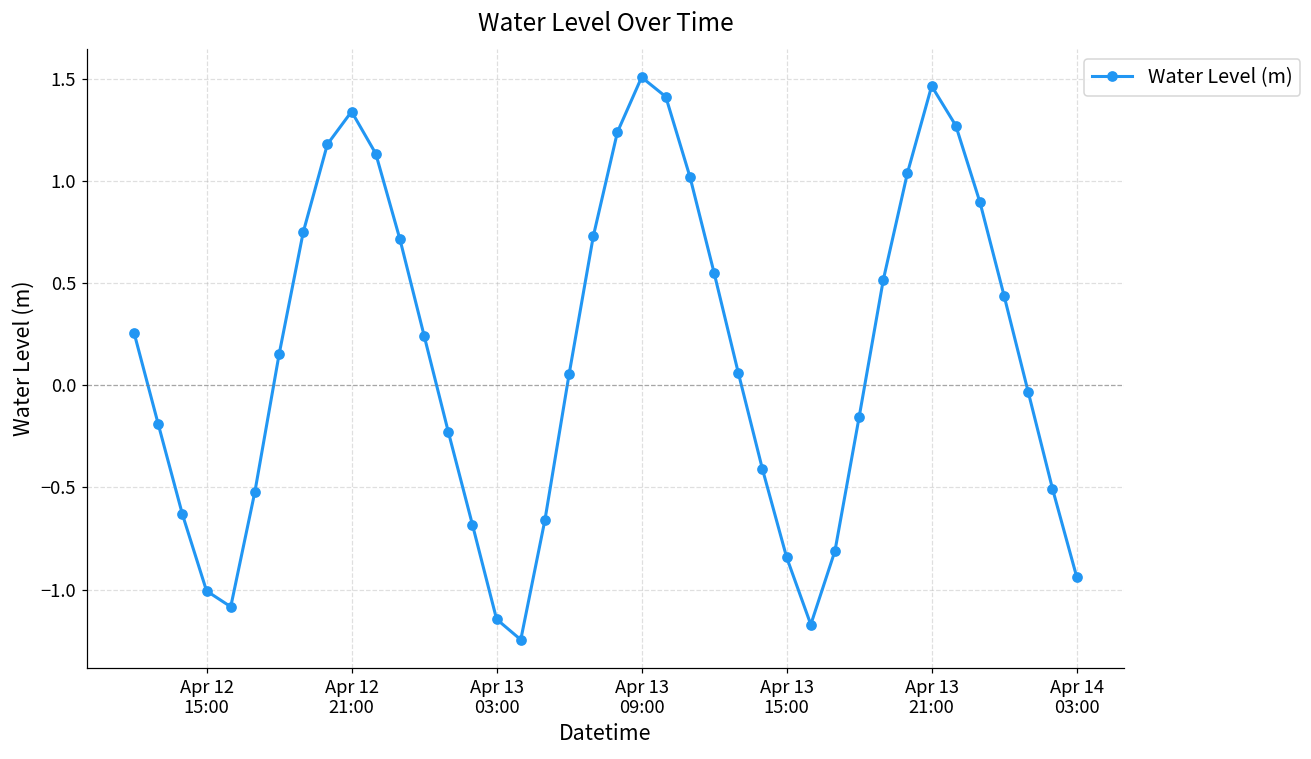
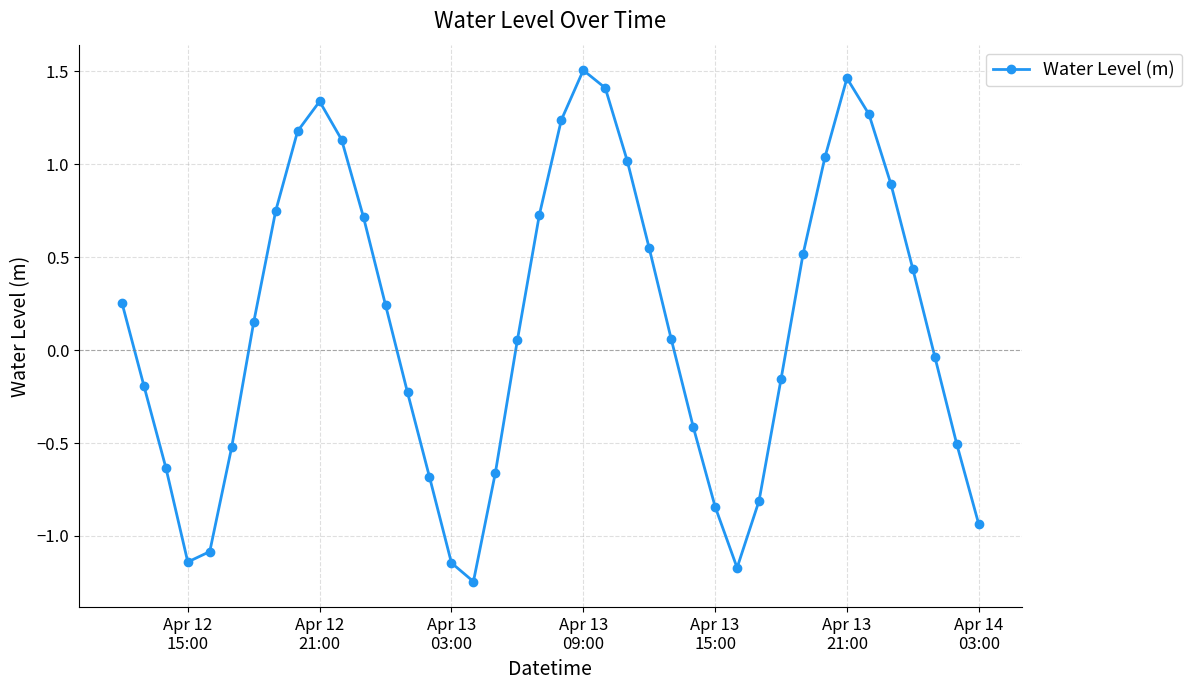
  {
-   "Apr 12 15:00": -1.01,
+   "Apr 12 15:00": -1.14,
    "Apr 12 21:00": 1.34,
    "Apr 13 03:00": -1.15,
    "Apr 13 09:00": 1.51,
    "Apr 13 15:00": -0.84,
    "Apr 13 21:00": 1.46,
    "Apr 14 03:00": -0.94
  }
